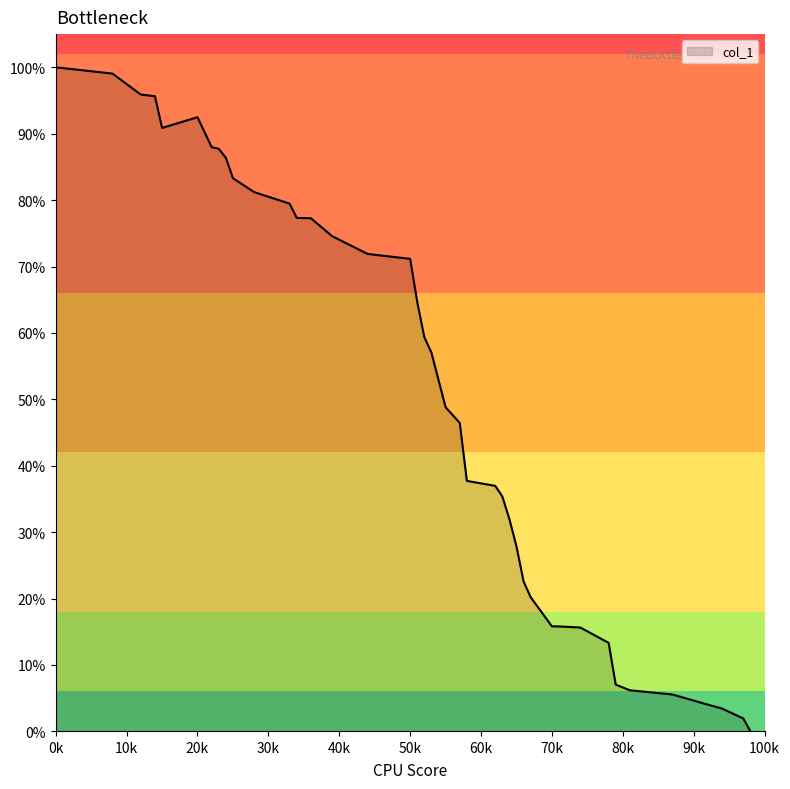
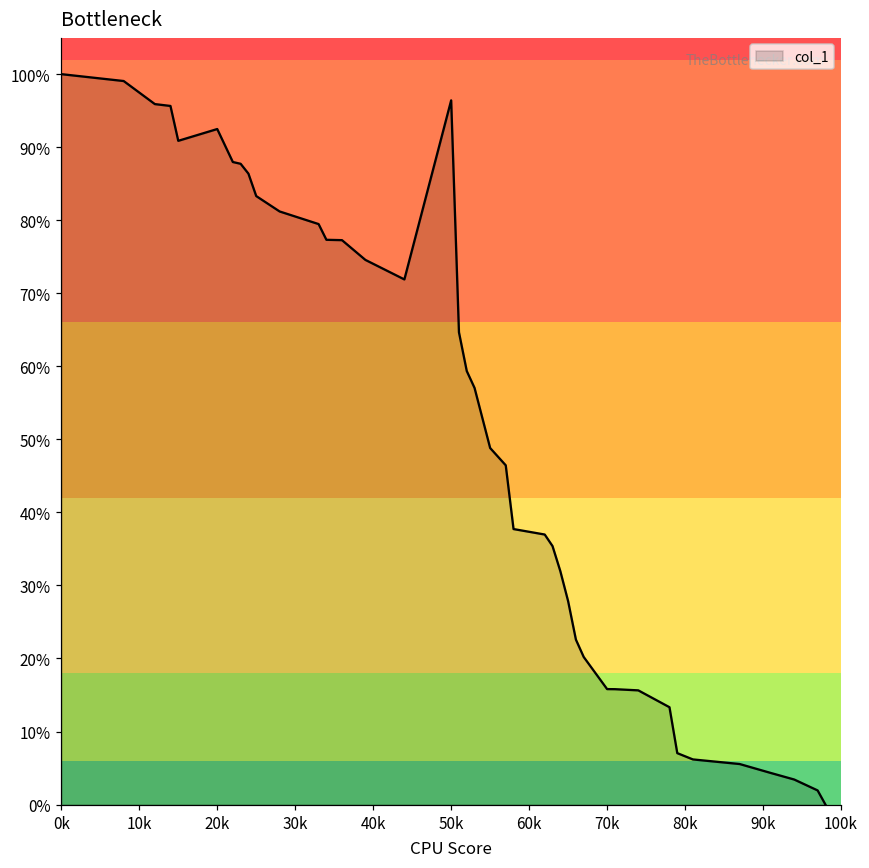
  {
    "0k": "100%",
    "20k": "92%",
-   "50k": "71%",
+   "50k": "96%",
    "70k": "16%"
  }
